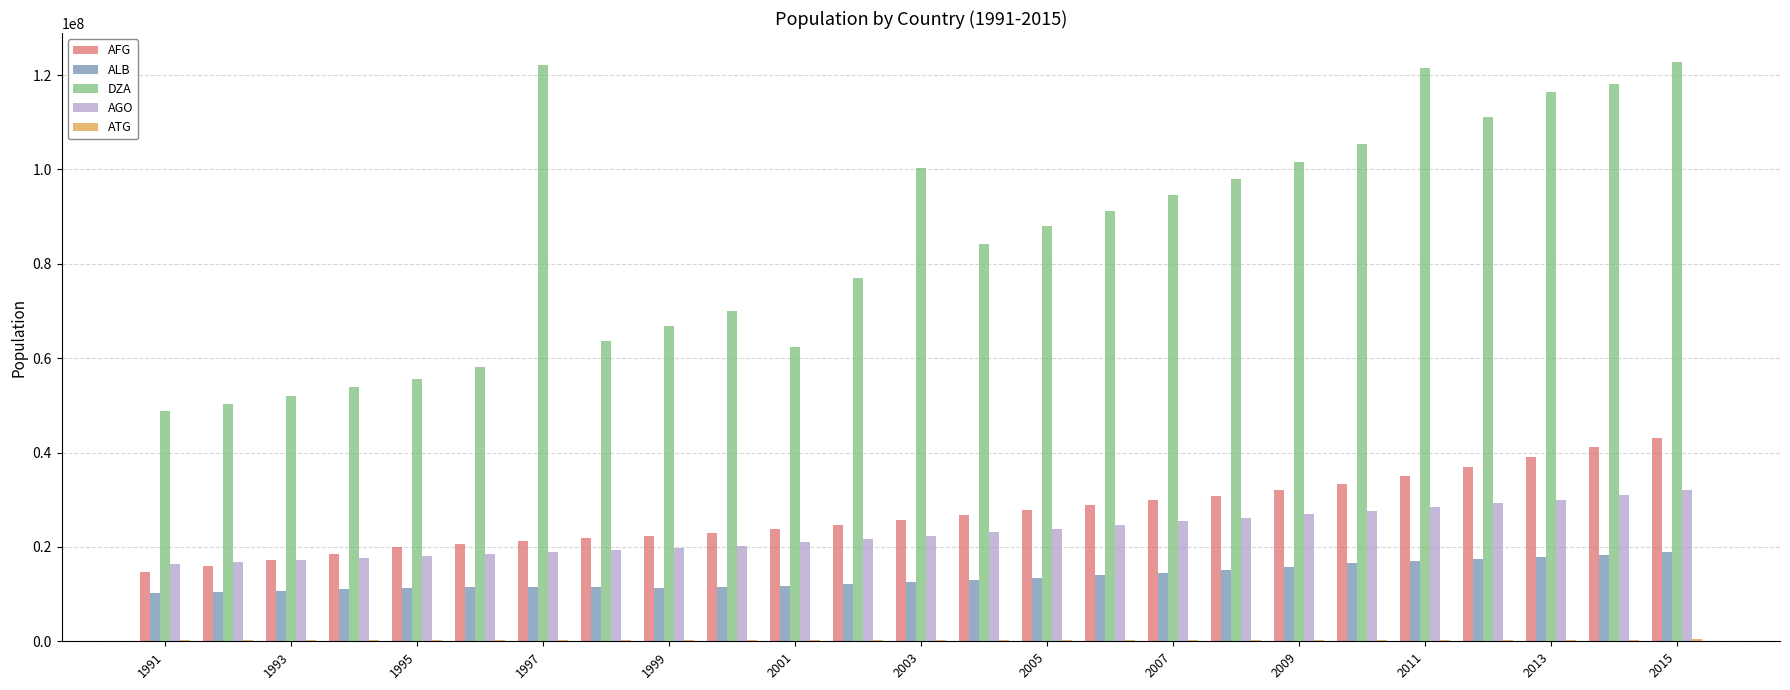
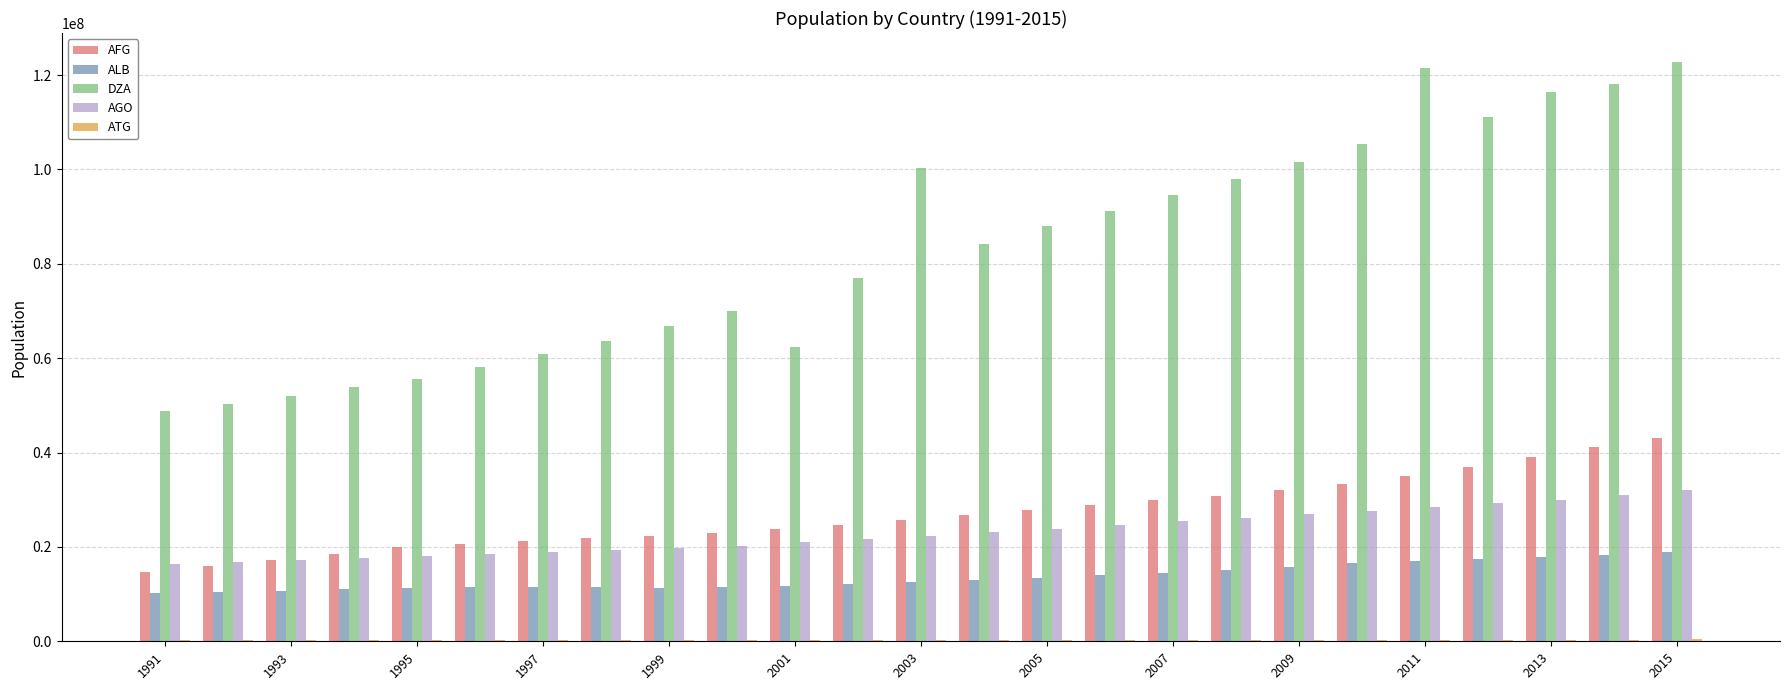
  {
    "DZA": {
      "1991": 49000000,
      "1993": 52000000,
      "1995": 56000000,
-     "1997": 122000000,
+     "1997": 61000000,
      "1999": 67000000,
      "2001": 62000000,
      "2003": 100000000,
      "2005": 88000000,
      "2007": 95000000,
      "2009": 101000000,
      "2011": 121000000,
      "2013": 116000000,
      "2015": 123000000
    }
  }
